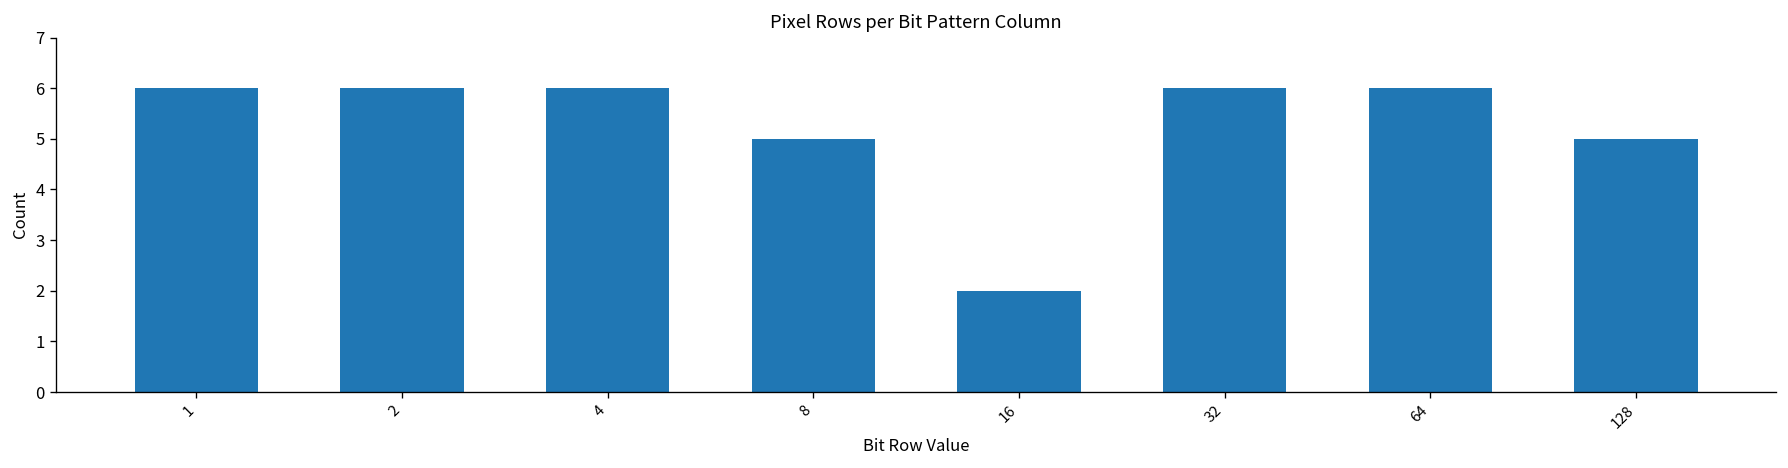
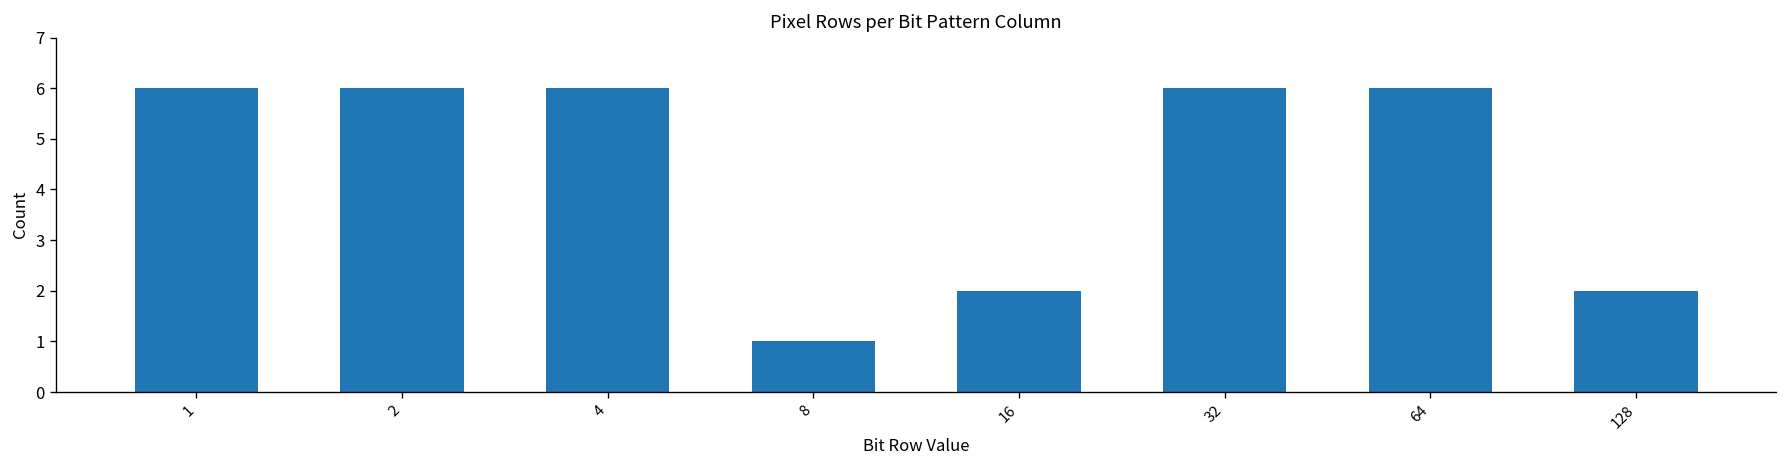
  {
    "1": 6,
    "2": 6,
    "4": 6,
-   "8": 5,
+   "8": 1,
    "16": 2,
    "32": 6,
    "64": 6,
-   "128": 5
+   "128": 2
  }
